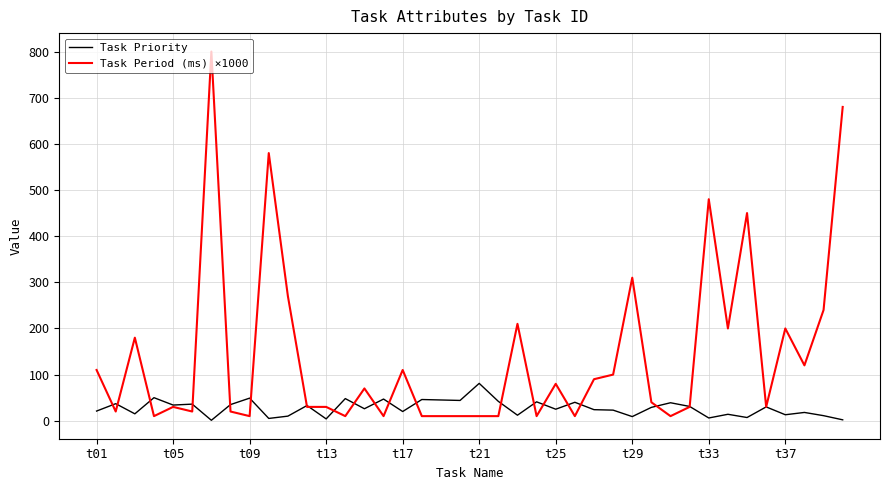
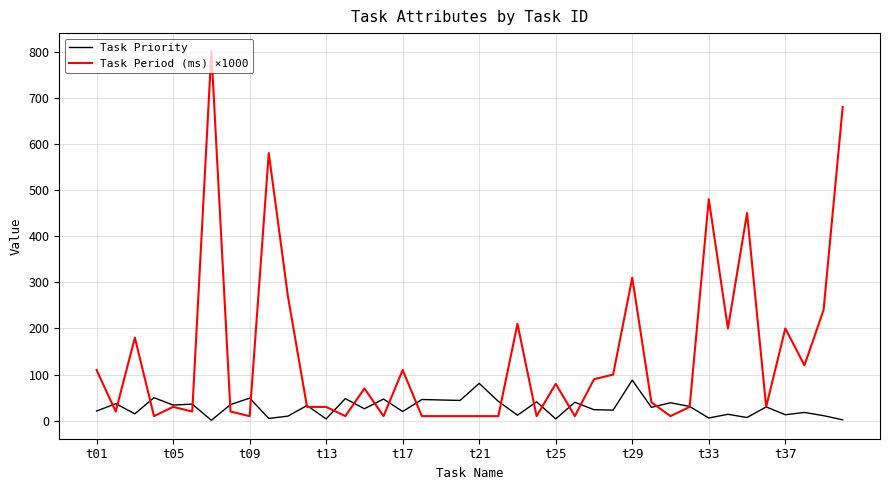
  {
    "Task Priority": {
      "t01": 20,
      "t09": 50,
      "t13": 0,
      "t17": 20,
      "t21": 80,
-     "t25": 30,
-     "t29": 10,
+     "t25": 0,
+     "t29": 90,
      "t33": 10,
      "t37": 10
    },
    "Task Period (ms) ×1000": {
      "t01": 110,
      "t09": 10,
      "t13": 30,
      "t17": 110,
      "t21": 10,
      "t25": 80,
      "t29": 310,
      "t33": 480,
      "t37": 200
    }
  }
